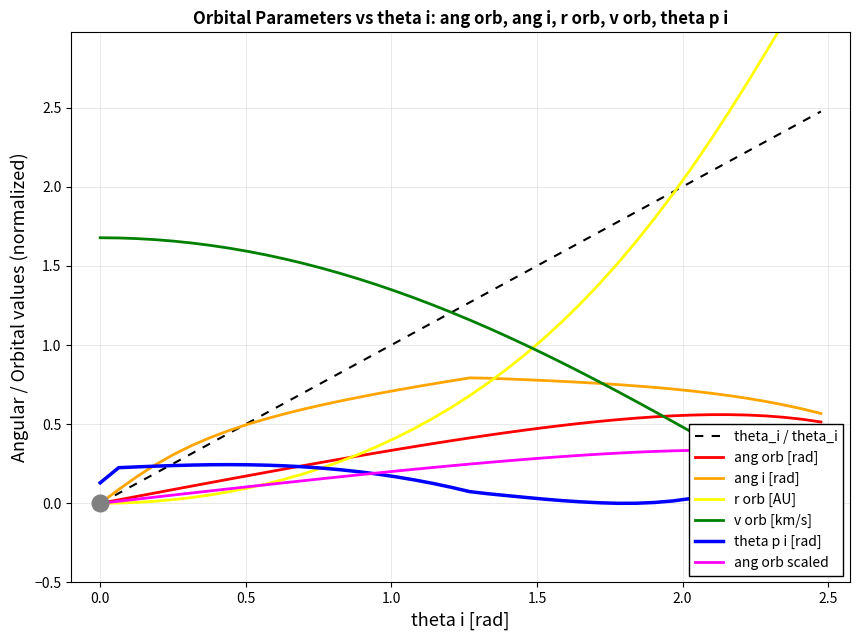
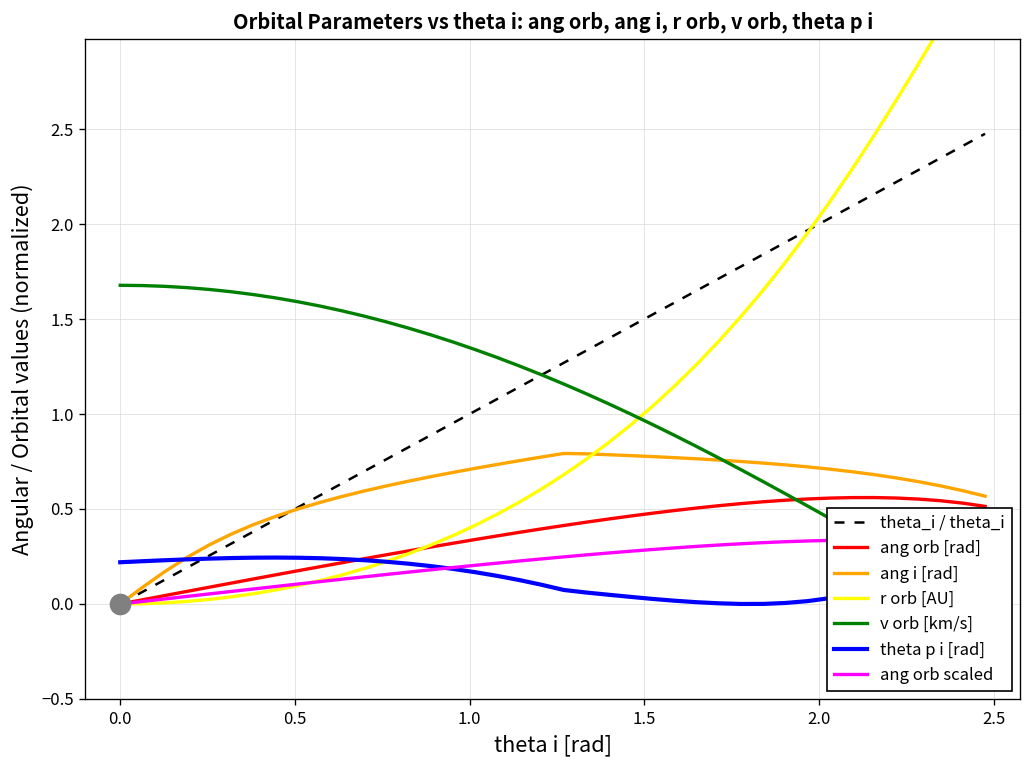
  {
    "theta_i / theta_i": {
      "1.0": 1.00,
      "1.5": 1.50,
      "2.0": 2.00
    },
    "v orb [km/s]": {
      "0.0": 1.68
    },
    "theta p i [rad]": {
-     "0.0": 0.13
+     "0.0": 0.22
    }
  }
